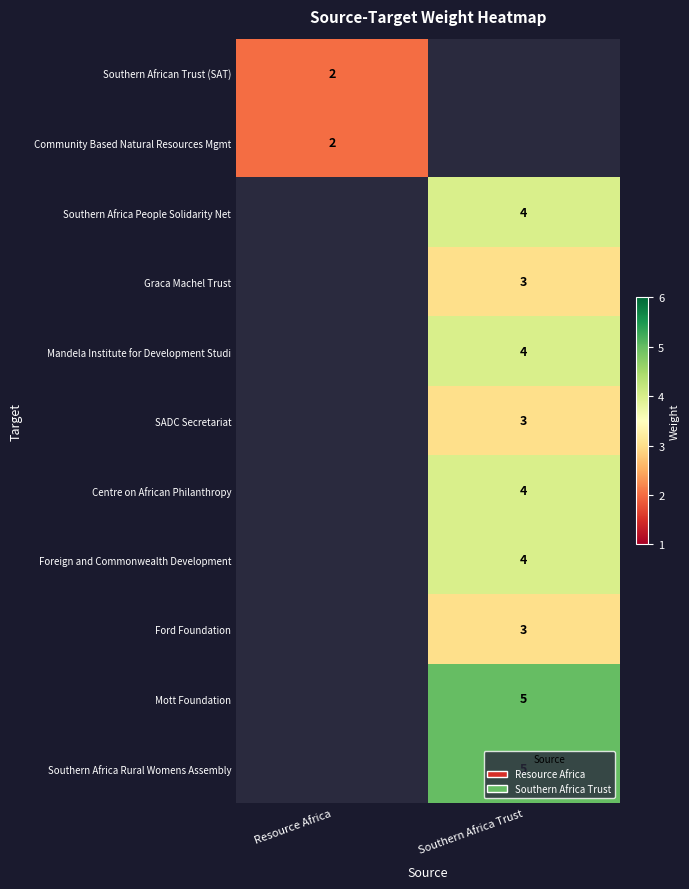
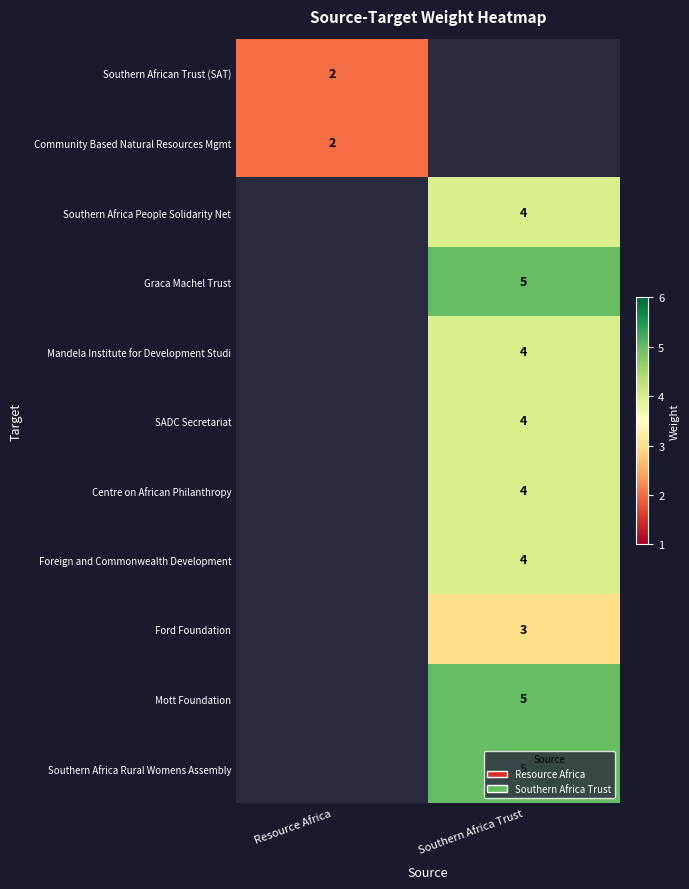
  {
    "Southern African Trust (SAT)": {
      "Resource Africa": 2
    },
    "Community Based Natural Resources Mgmt": {
      "Resource Africa": 2
    },
    "Southern Africa People Solidarity Net": {
      "Southern Africa Trust": 4
    },
    "Graca Machel Trust": {
-     "Southern Africa Trust": 3
+     "Southern Africa Trust": 5
    },
    "Mandela Institute for Development Studi": {
      "Southern Africa Trust": 4
    },
    "SADC Secretariat": {
-     "Southern Africa Trust": 3
+     "Southern Africa Trust": 4
    },
    "Centre on African Philanthropy": {
      "Southern Africa Trust": 4
    },
    "Foreign and Commonwealth Development": {
      "Southern Africa Trust": 4
    },
    "Ford Foundation": {
      "Southern Africa Trust": 3
    },
    "Mott Foundation": {
      "Southern Africa Trust": 5
    }
  }
